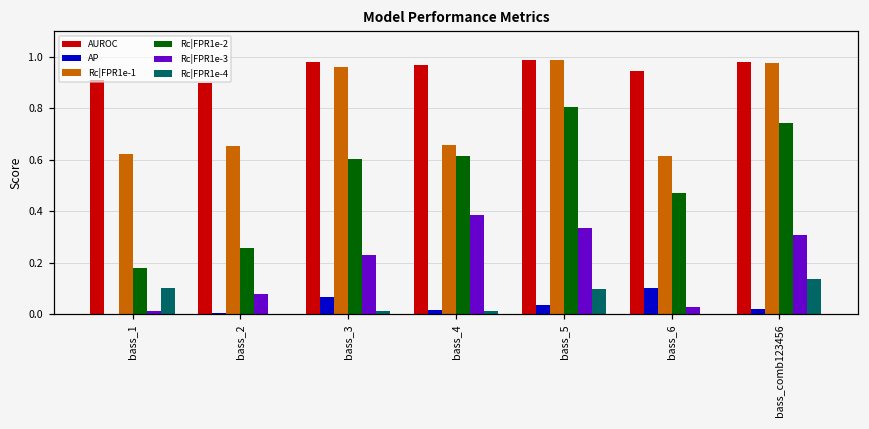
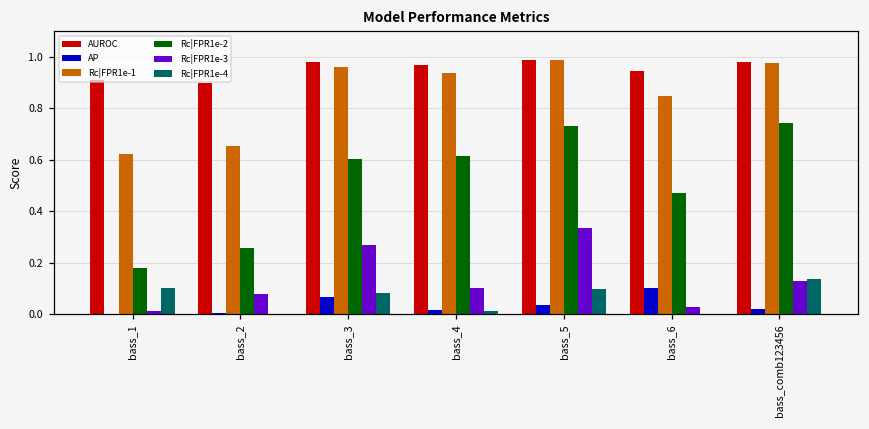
  {
    "AUROC": {
      "bass_3": 0.98,
      "bass_4": 0.97,
      "bass_5": 0.99,
      "bass_6": 0.94,
      "bass_comb123456": 0.98
    },
    "AP": {
      "bass_3": 0.07,
      "bass_4": 0.02,
      "bass_5": 0.04,
      "bass_6": 0.10,
      "bass_comb123456": 0.02
    },
    "Rc|FPR1e-1": {
      "bass_1": 0.62,
      "bass_2": 0.65,
      "bass_3": 0.96,
-     "bass_4": 0.66,
+     "bass_4": 0.94,
      "bass_5": 0.99,
-     "bass_6": 0.62,
+     "bass_6": 0.85,
      "bass_comb123456": 0.97
    },
    "Rc|FPR1e-2": {
      "bass_1": 0.18,
      "bass_2": 0.26,
      "bass_3": 0.60,
      "bass_4": 0.62,
-     "bass_5": 0.80,
+     "bass_5": 0.73,
      "bass_6": 0.47,
      "bass_comb123456": 0.74
    },
    "Rc|FPR1e-3": {
      "bass_1": 0.01,
      "bass_2": 0.08,
-     "bass_3": 0.23,
-     "bass_4": 0.39,
+     "bass_3": 0.27,
+     "bass_4": 0.10,
      "bass_5": 0.33,
      "bass_6": 0.03,
-     "bass_comb123456": 0.31
+     "bass_comb123456": 0.13
    },
    "Rc|FPR1e-4": {
      "bass_1": 0.10,
      "bass_2": 0.00,
-     "bass_3": 0.01,
+     "bass_3": 0.08,
      "bass_4": 0.01,
      "bass_5": 0.10,
      "bass_6": 0.00,
      "bass_comb123456": 0.14
    }
  }
